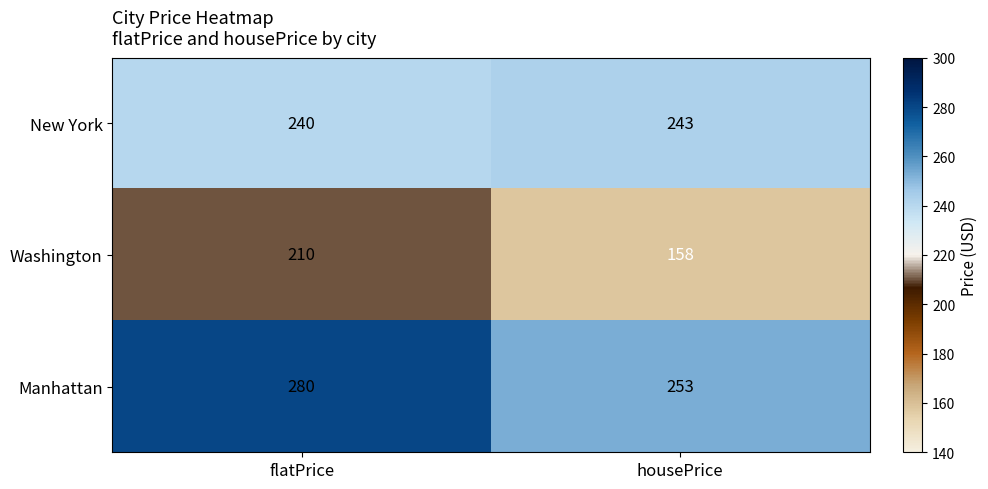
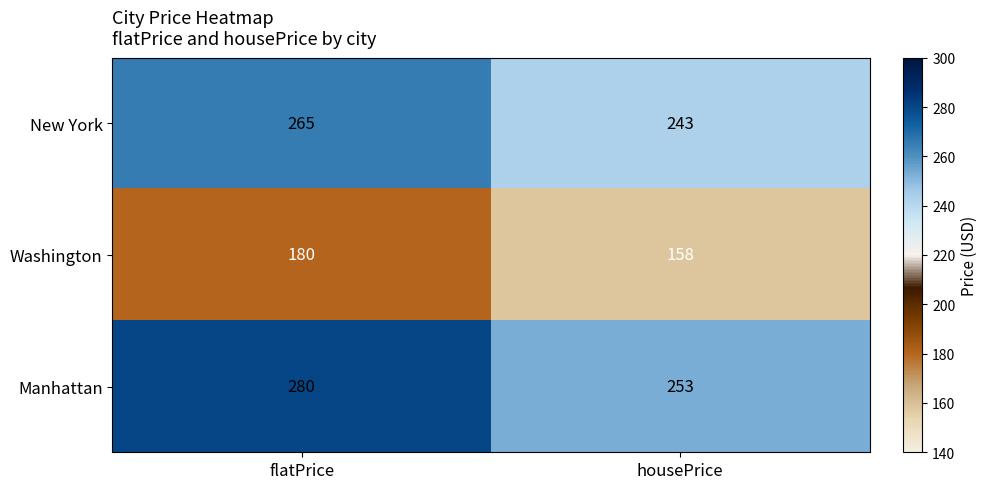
  {
    "New York": {
-     "flatPrice": 240,
+     "flatPrice": 265,
      "housePrice": 243
    },
    "Washington": {
-     "flatPrice": 210,
+     "flatPrice": 180,
      "housePrice": 158
    },
    "Manhattan": {
      "flatPrice": 280,
      "housePrice": 253
    }
  }
